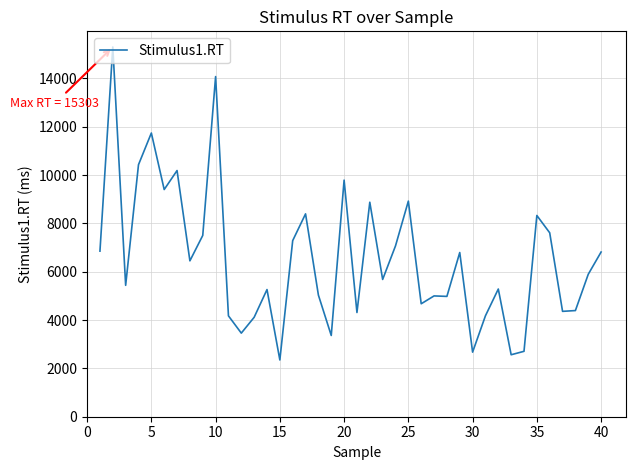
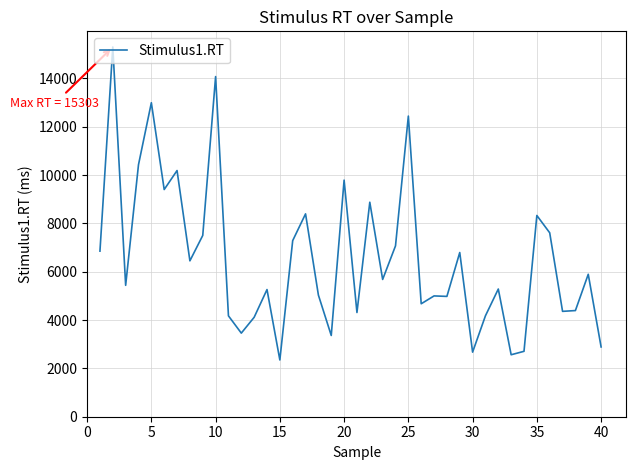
  {
-   "5": 11700,
+   "5": 13000,
    "10": 14100,
    "15": 2300,
    "20": 9800,
-   "25": 8900,
+   "25": 12400,
    "30": 2700,
    "35": 8300,
-   "40": 6800
+   "40": 2900
  }
